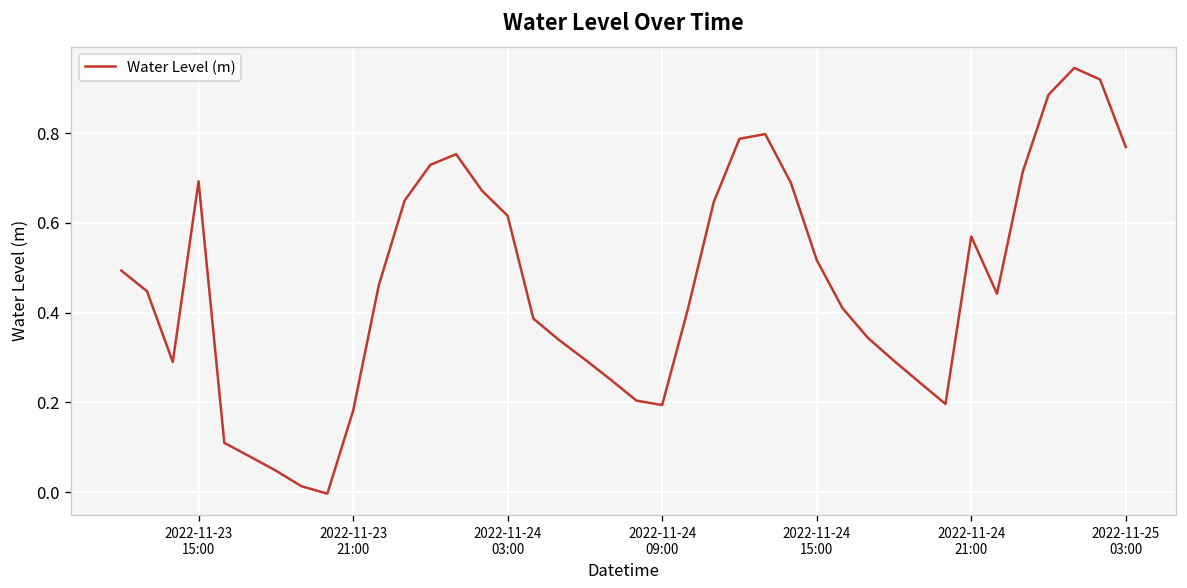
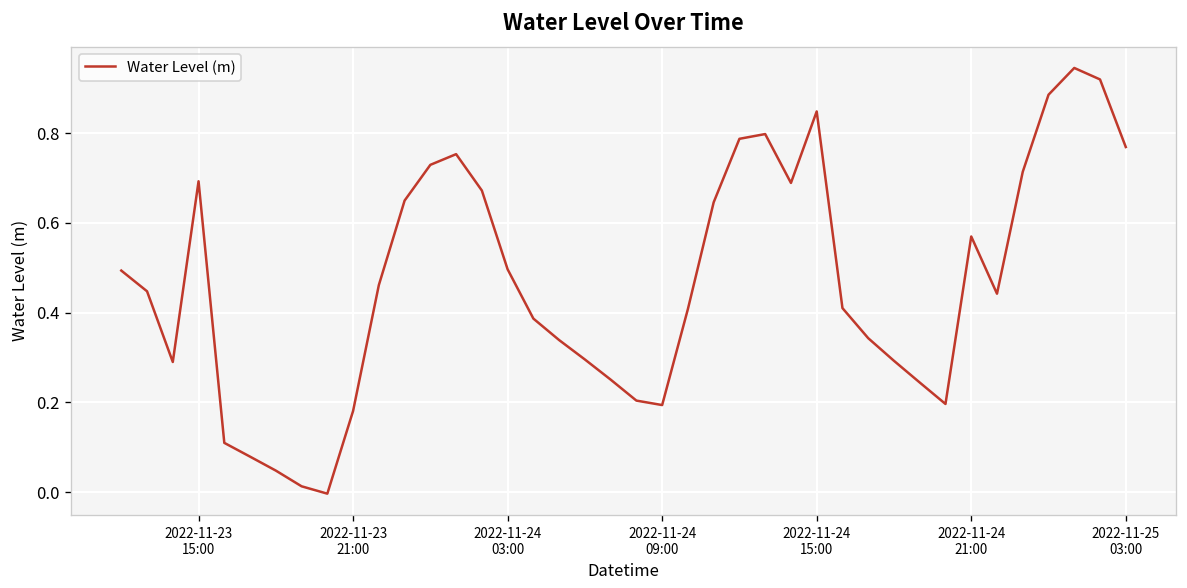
  {
    "2022-11-23 15:00": 0.69,
    "2022-11-23 21:00": 0.18,
-   "2022-11-24 03:00": 0.62,
+   "2022-11-24 03:00": 0.50,
    "2022-11-24 09:00": 0.19,
-   "2022-11-24 15:00": 0.52,
+   "2022-11-24 15:00": 0.85,
    "2022-11-24 21:00": 0.57,
    "2022-11-25 03:00": 0.77
  }
